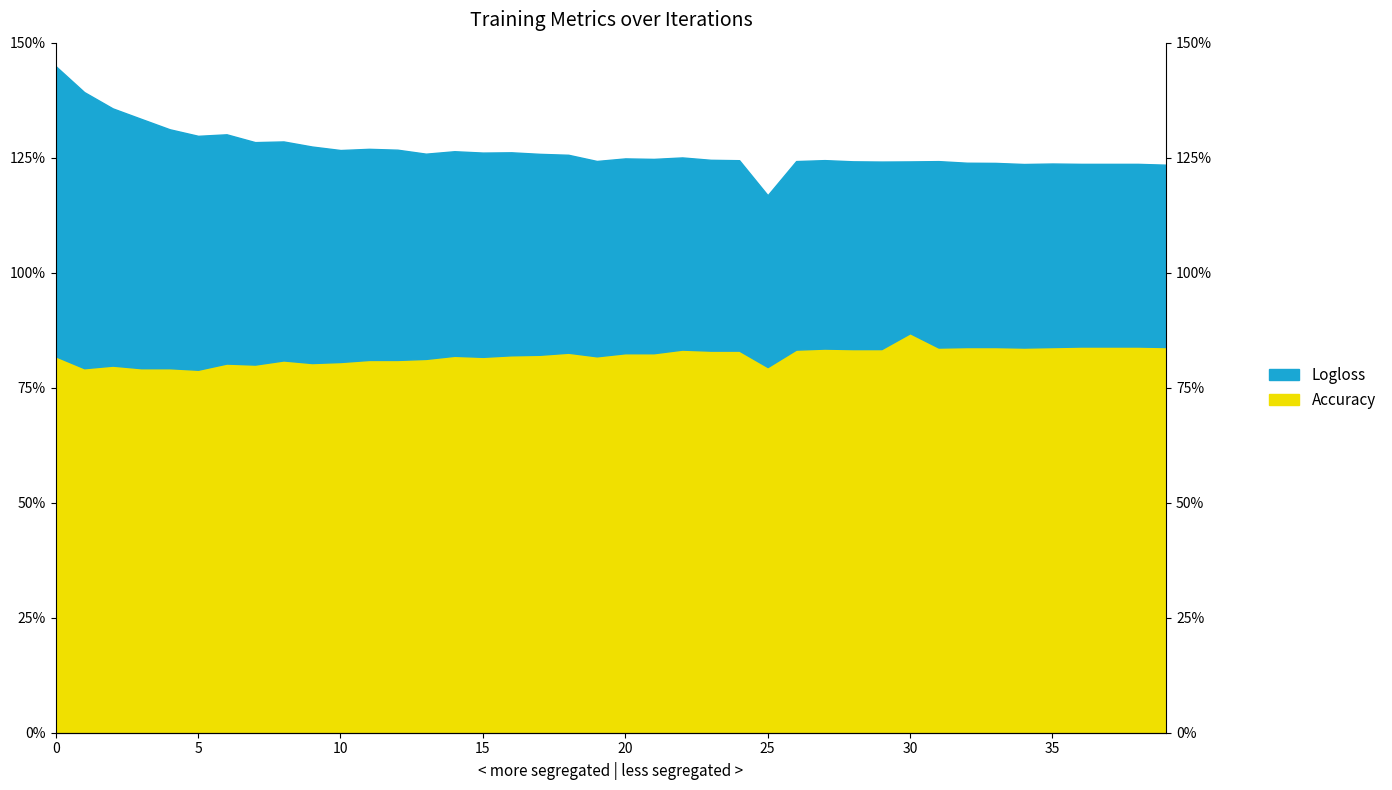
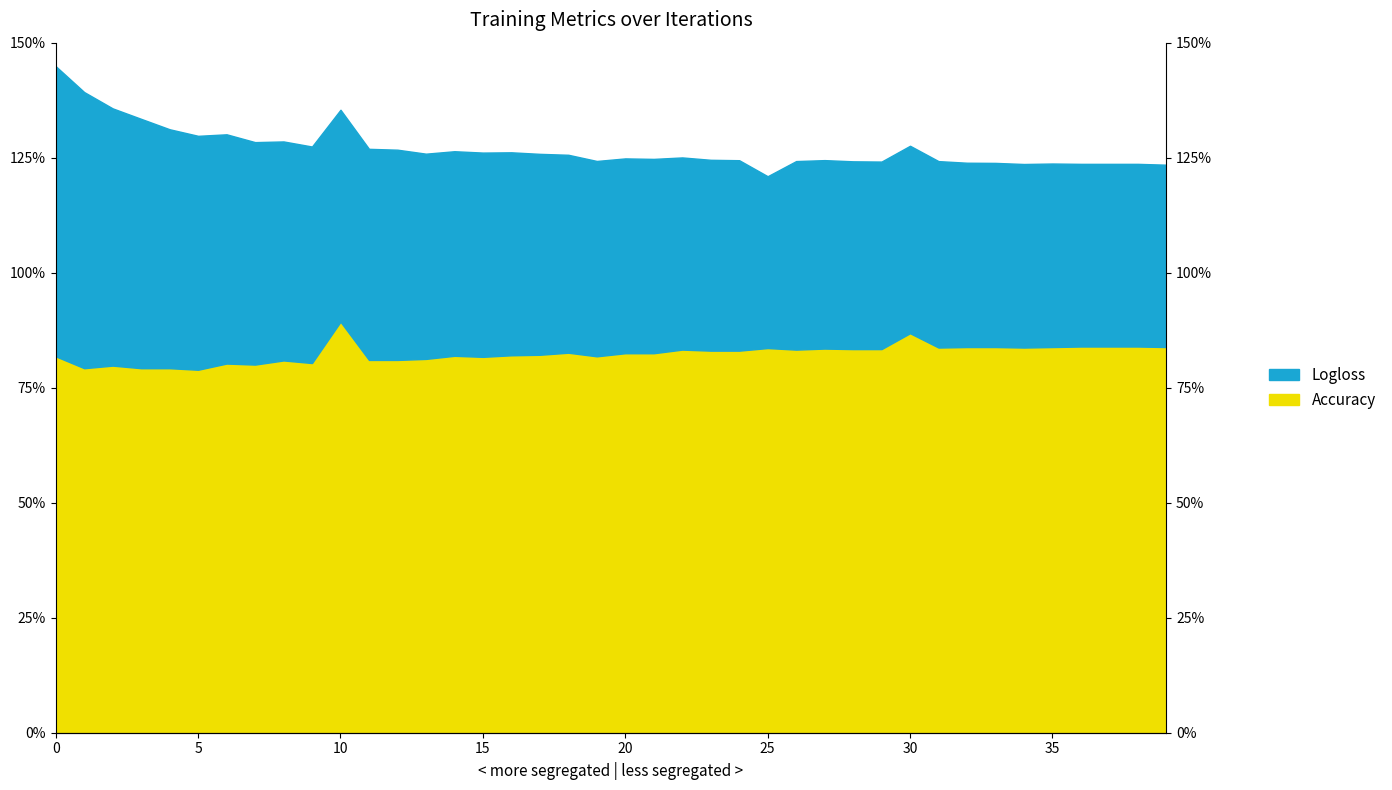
  {
    "Accuracy": {
      "0": "82%",
      "5": "79%",
-     "10": "81%",
+     "10": "89%",
      "15": "82%",
      "20": "82%",
-     "25": "79%",
+     "25": "84%",
      "30": "87%",
      "35": "84%"
    },
    "Logloss": {
      "0": "63%",
      "5": "51%",
      "10": "46%",
      "15": "44%",
      "20": "42%",
      "25": "37%",
-     "30": "37%",
+     "30": "41%",
      "35": "40%"
    }
  }
